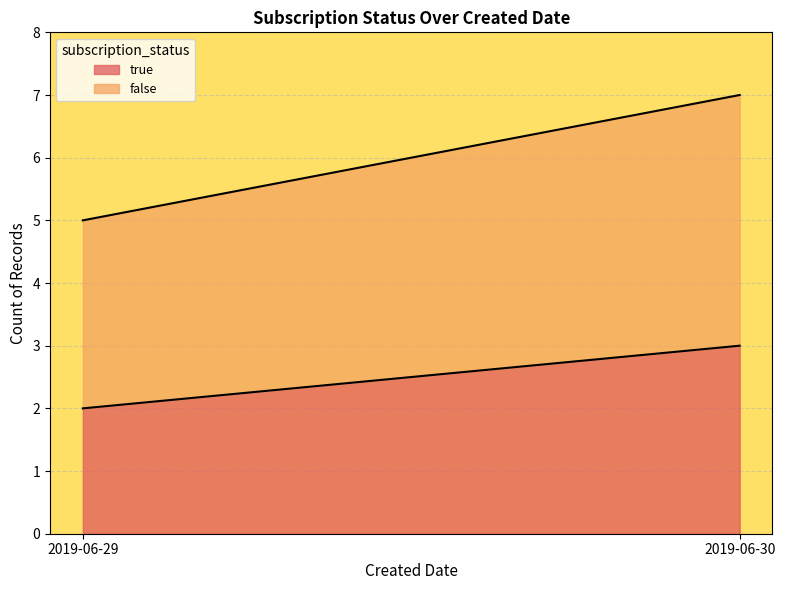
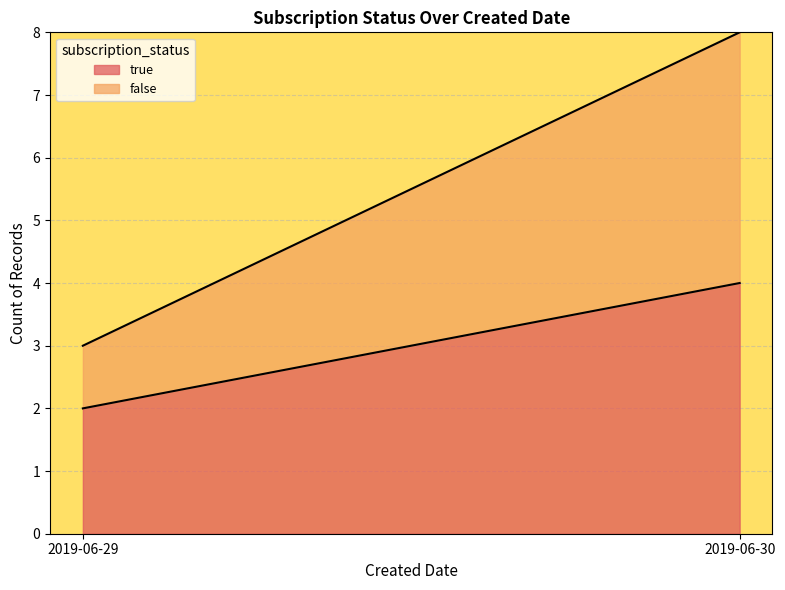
  {
    "true": {
      "2019-06-29": 2,
-     "2019-06-30": 3
+     "2019-06-30": 4
    },
    "false": {
-     "2019-06-29": 3
+     "2019-06-29": 1
    }
  }
